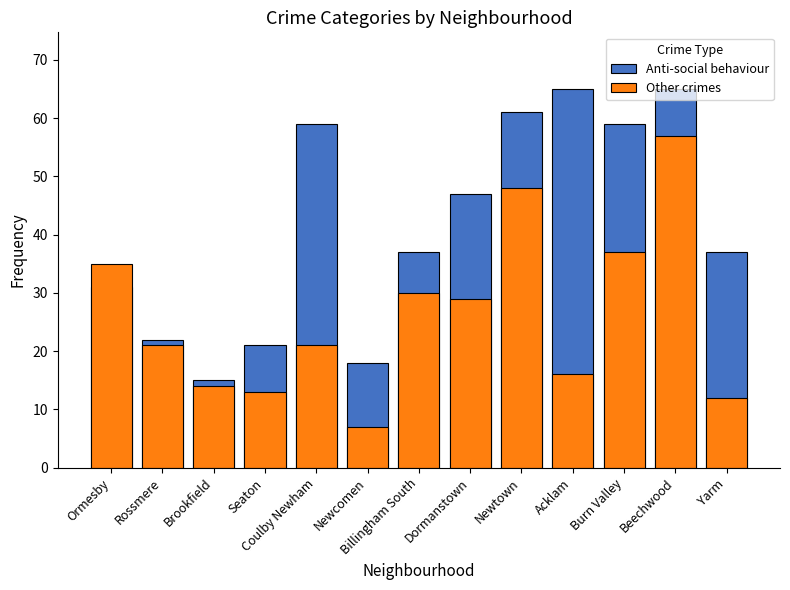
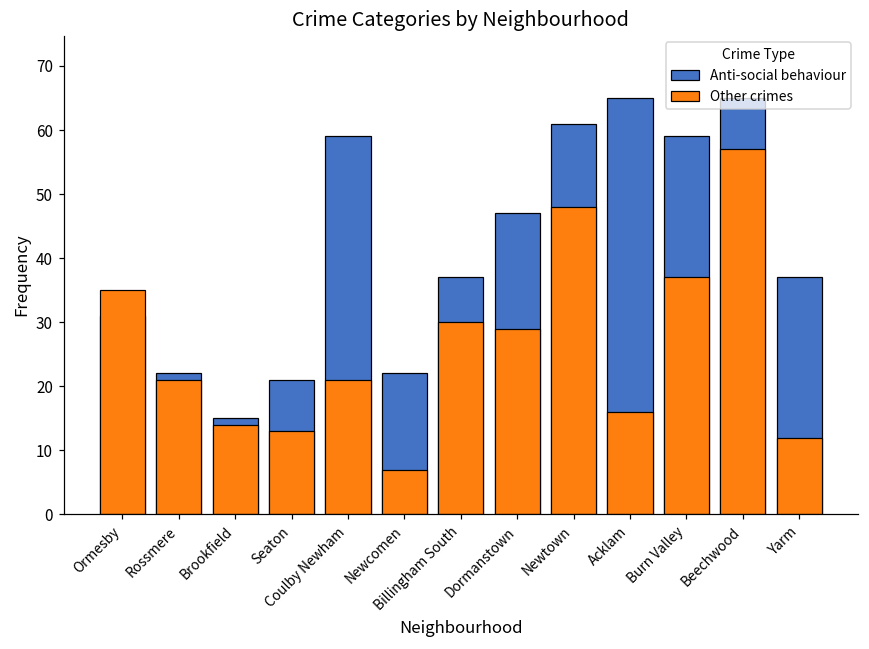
  {
    "Anti-social behaviour": {
      "Rossmere": 22,
      "Brookfield": 15,
      "Seaton": 21,
      "Coulby Newham": 59,
-     "Newcomen": 18,
+     "Newcomen": 22,
      "Billingham South": 37,
      "Dormanstown": 47,
      "Newtown": 61,
      "Acklam": 65,
      "Burn Valley": 59,
      "Yarm": 37
    },
    "Other crimes": {
      "Ormesby": 35
    }
  }
